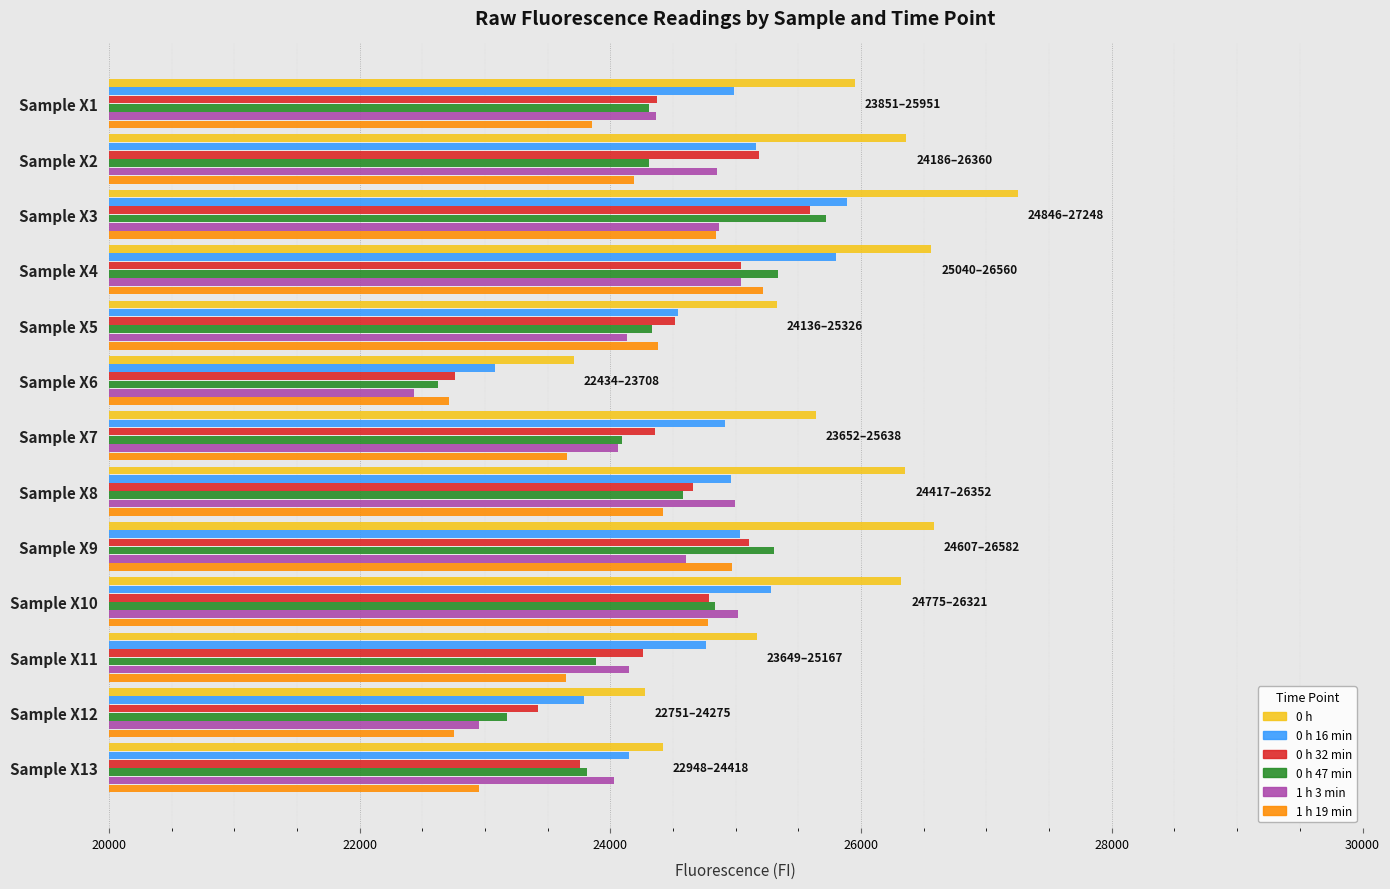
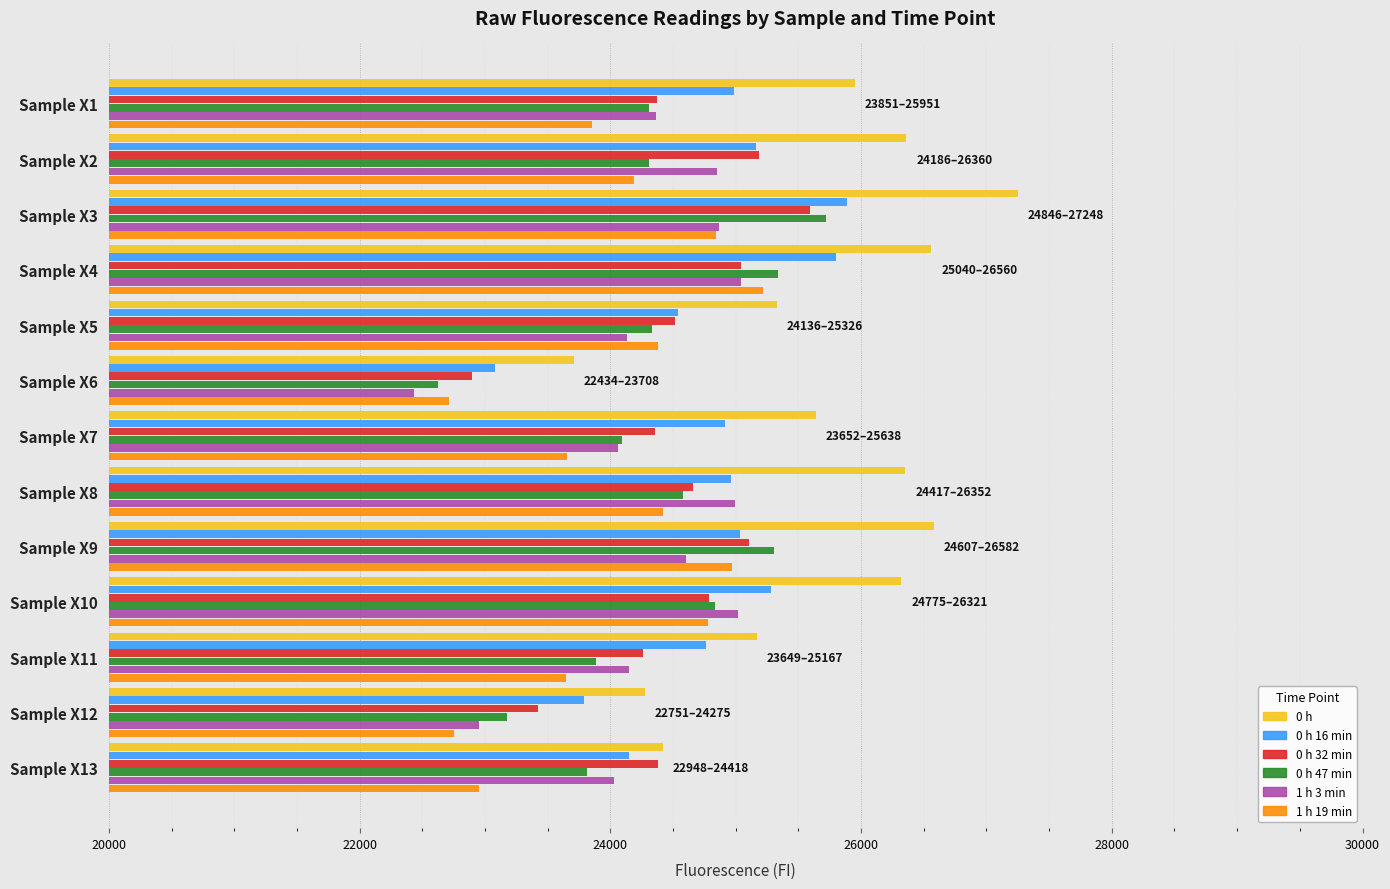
  {
    "0 h": {
      "Sample X1": 25951,
      "Sample X2": 26360,
      "Sample X3": 27248,
      "Sample X4": 26560,
      "Sample X5": 25326,
      "Sample X6": 23708,
      "Sample X7": 25638,
      "Sample X8": 26352,
      "Sample X9": 26582,
      "Sample X10": 26321,
      "Sample X11": 25167,
      "Sample X12": 24275,
      "Sample X13": 24418
    },
    "0 h 16 min": {
      "Sample X1": 24990,
      "Sample X2": 25160,
      "Sample X3": 25890,
      "Sample X4": 25800,
      "Sample X5": 24540,
      "Sample X6": 23080,
      "Sample X7": 24920,
      "Sample X8": 24960,
      "Sample X9": 25040,
      "Sample X10": 25280,
      "Sample X11": 24760,
      "Sample X12": 23790,
      "Sample X13": 24150
    },
    "0 h 32 min": {
      "Sample X1": 24370,
      "Sample X2": 25190,
      "Sample X3": 25590,
      "Sample X4": 25040,
      "Sample X5": 24520,
-     "Sample X6": 22760,
+     "Sample X6": 22890,
      "Sample X7": 24350,
      "Sample X8": 24660,
      "Sample X9": 25110,
      "Sample X10": 24790,
      "Sample X11": 24260,
      "Sample X12": 23430,
-     "Sample X13": 23750
+     "Sample X13": 24380
    },
    "0 h 47 min": {
      "Sample X1": 24310,
      "Sample X2": 24310,
      "Sample X3": 25720,
      "Sample X4": 25340,
      "Sample X5": 24330,
      "Sample X6": 22620,
      "Sample X7": 24090,
      "Sample X8": 24580,
      "Sample X9": 25310,
      "Sample X10": 24840,
      "Sample X11": 23890,
      "Sample X12": 23170,
      "Sample X13": 23810
    },
    "1 h 3 min": {
      "Sample X1": 24360,
      "Sample X2": 24850,
      "Sample X3": 24860,
      "Sample X4": 25040,
      "Sample X5": 24140,
      "Sample X6": 22430,
      "Sample X7": 24060,
      "Sample X8": 24990,
      "Sample X9": 24610,
      "Sample X10": 25020,
      "Sample X11": 24150,
      "Sample X12": 22950,
      "Sample X13": 24030
    },
    "1 h 19 min": {
      "Sample X1": 23850,
      "Sample X2": 24190,
      "Sample X3": 24850,
      "Sample X4": 25210,
      "Sample X5": 24380,
      "Sample X6": 22710,
      "Sample X7": 23650,
      "Sample X8": 24420,
      "Sample X9": 24970,
      "Sample X10": 24780,
      "Sample X11": 23650,
      "Sample X12": 22750,
      "Sample X13": 22950
    }
  }
